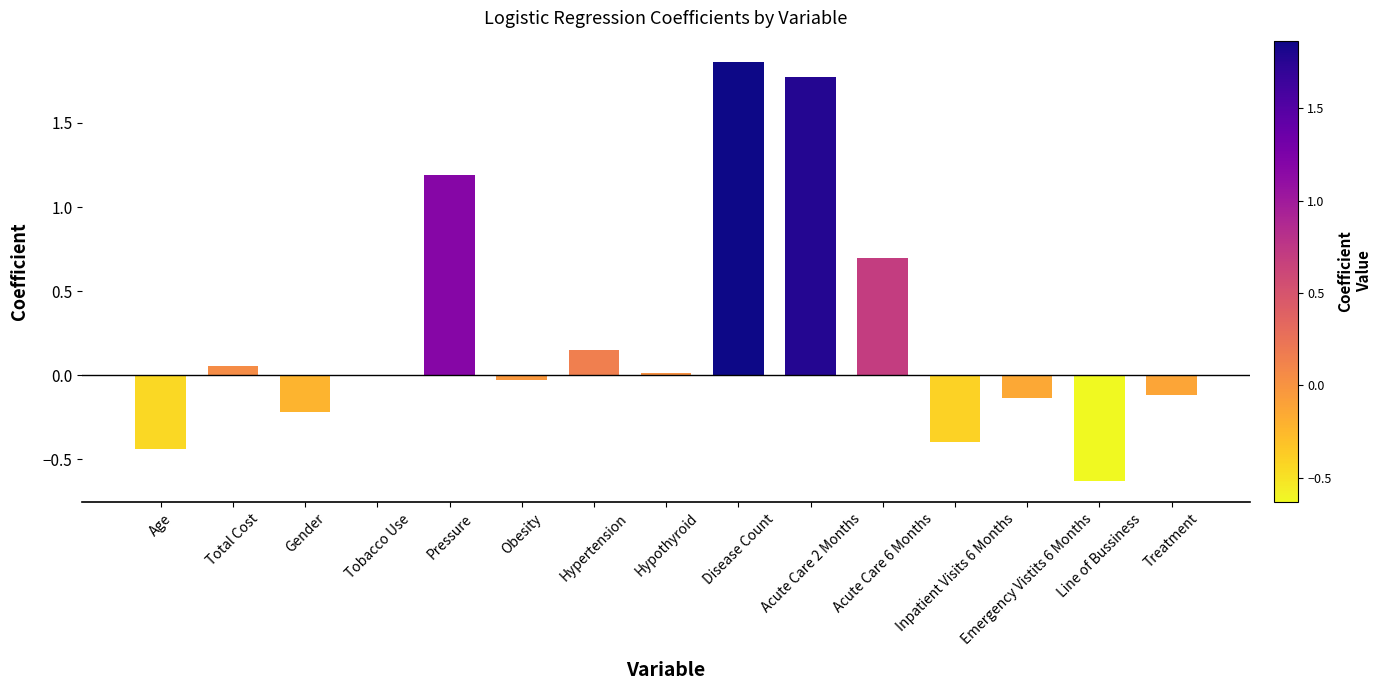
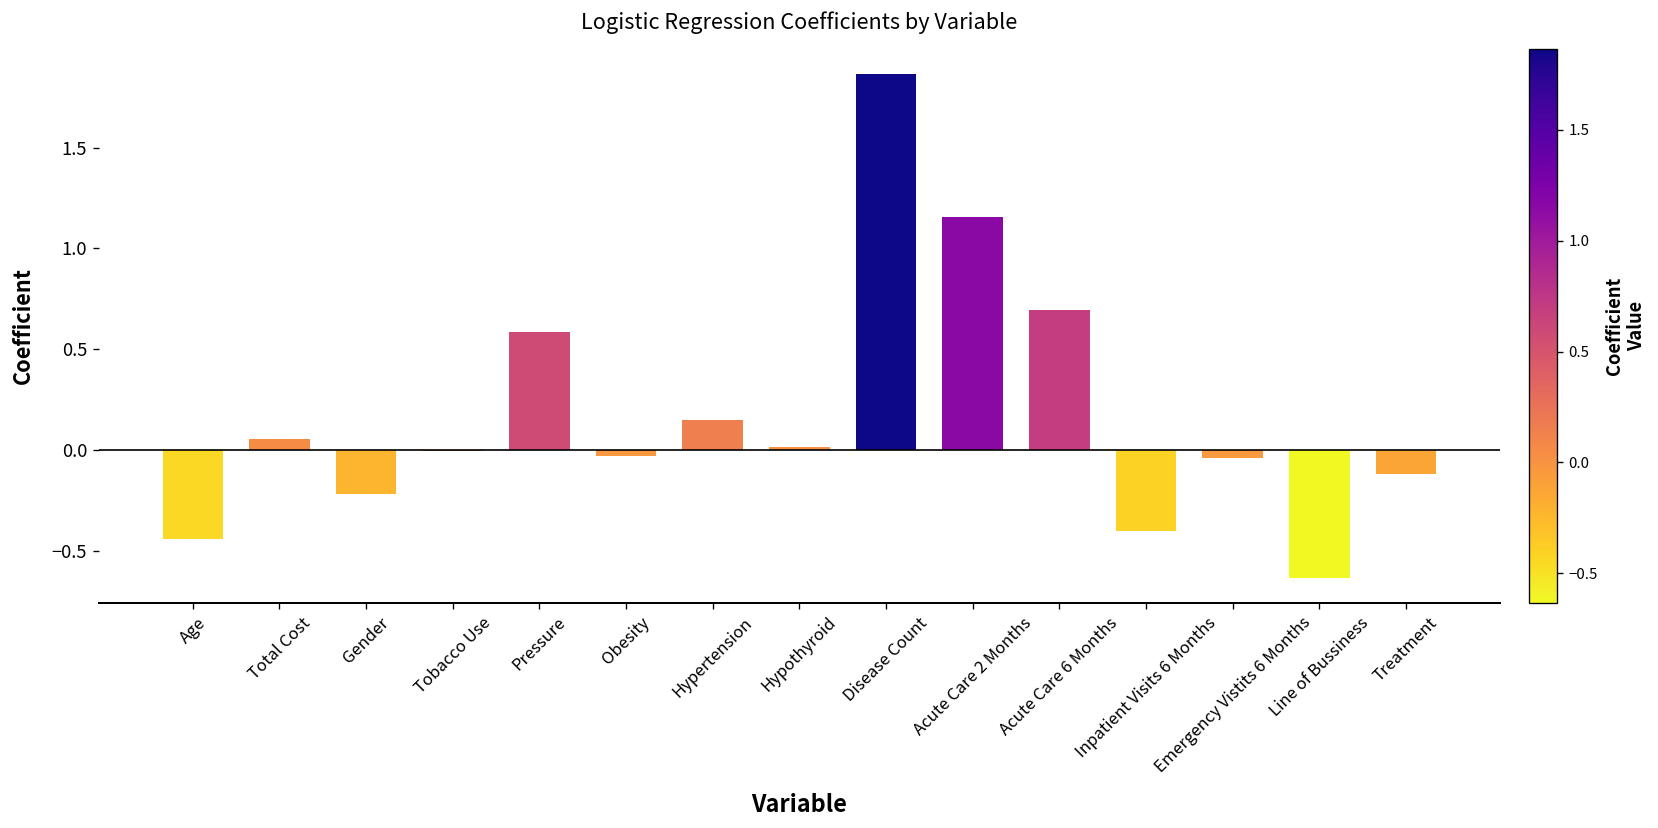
  {
    "Age": -0.44,
    "Total Cost": 0.06,
    "Gender": -0.22,
-   "Pressure": 1.19,
+   "Pressure": 0.59,
    "Obesity": -0.03,
    "Hypertension": 0.15,
    "Hypothyroid": 0.02,
    "Disease Count": 1.87,
-   "Acute Care 2 Months": 1.78,
+   "Acute Care 2 Months": 1.16,
    "Acute Care 6 Months": 0.70,
    "Inpatient Visits 6 Months": -0.40,
-   "Emergency Vistits 6 Months": -0.14,
+   "Emergency Vistits 6 Months": -0.04,
    "Line of Bussiness": -0.63,
    "Treatment": -0.12
  }
